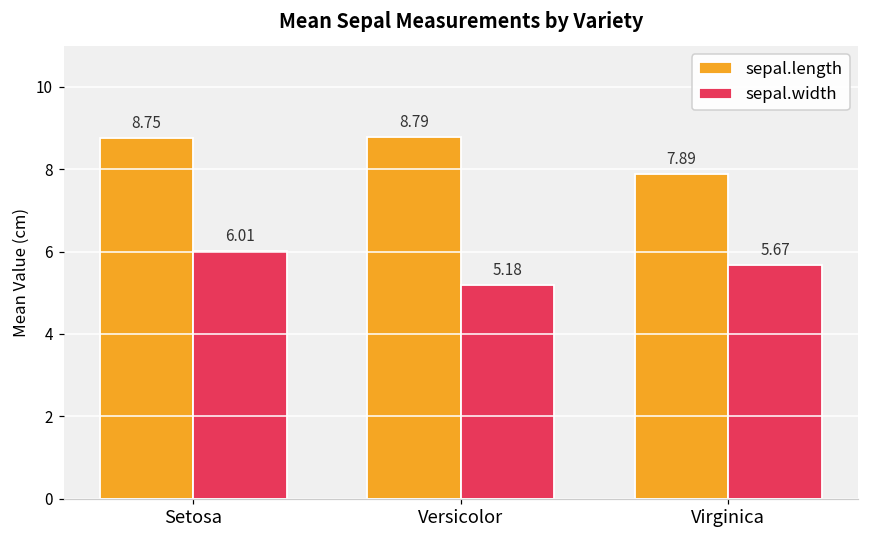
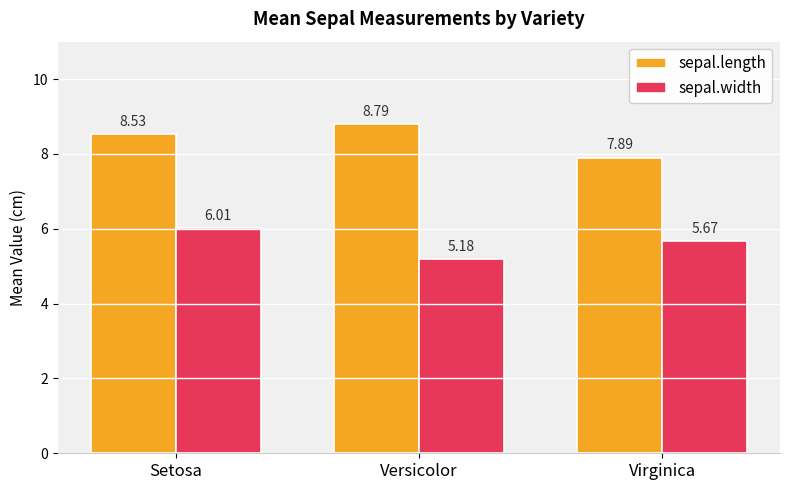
  {
    "sepal.length": {
-     "Setosa": 8.75,
+     "Setosa": 8.53,
      "Versicolor": 8.79,
      "Virginica": 7.89
    },
    "sepal.width": {
      "Setosa": 6.01,
      "Versicolor": 5.18,
      "Virginica": 5.67
    }
  }
